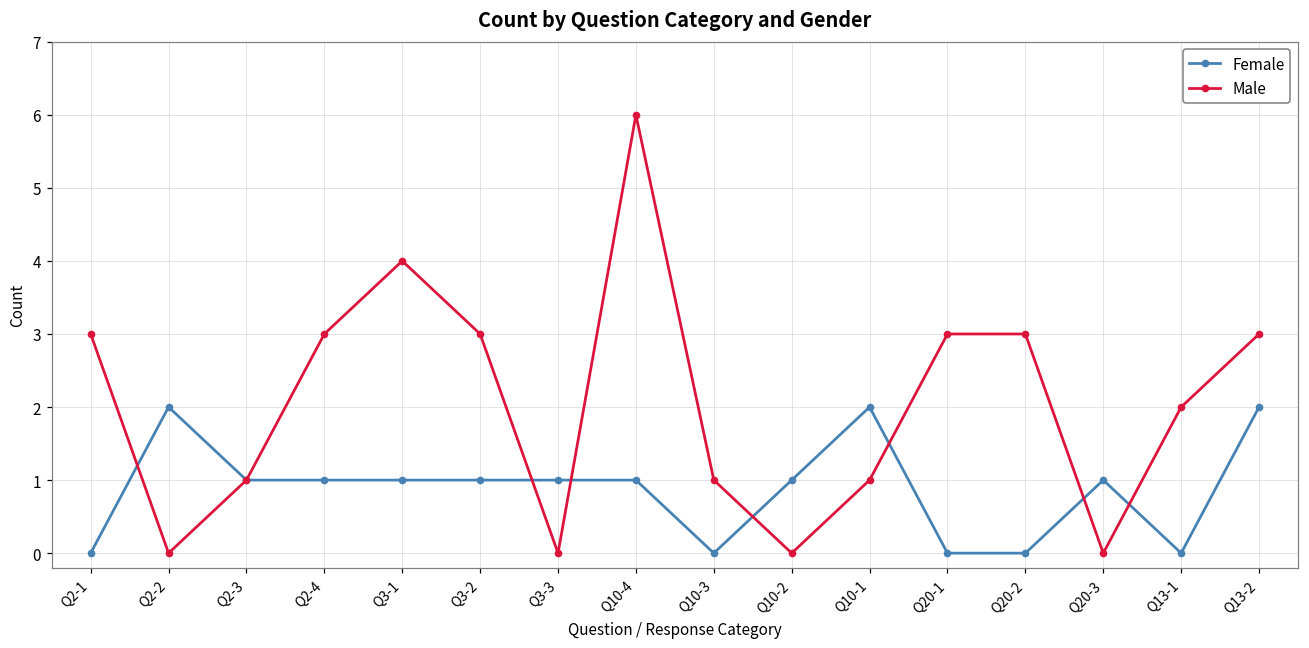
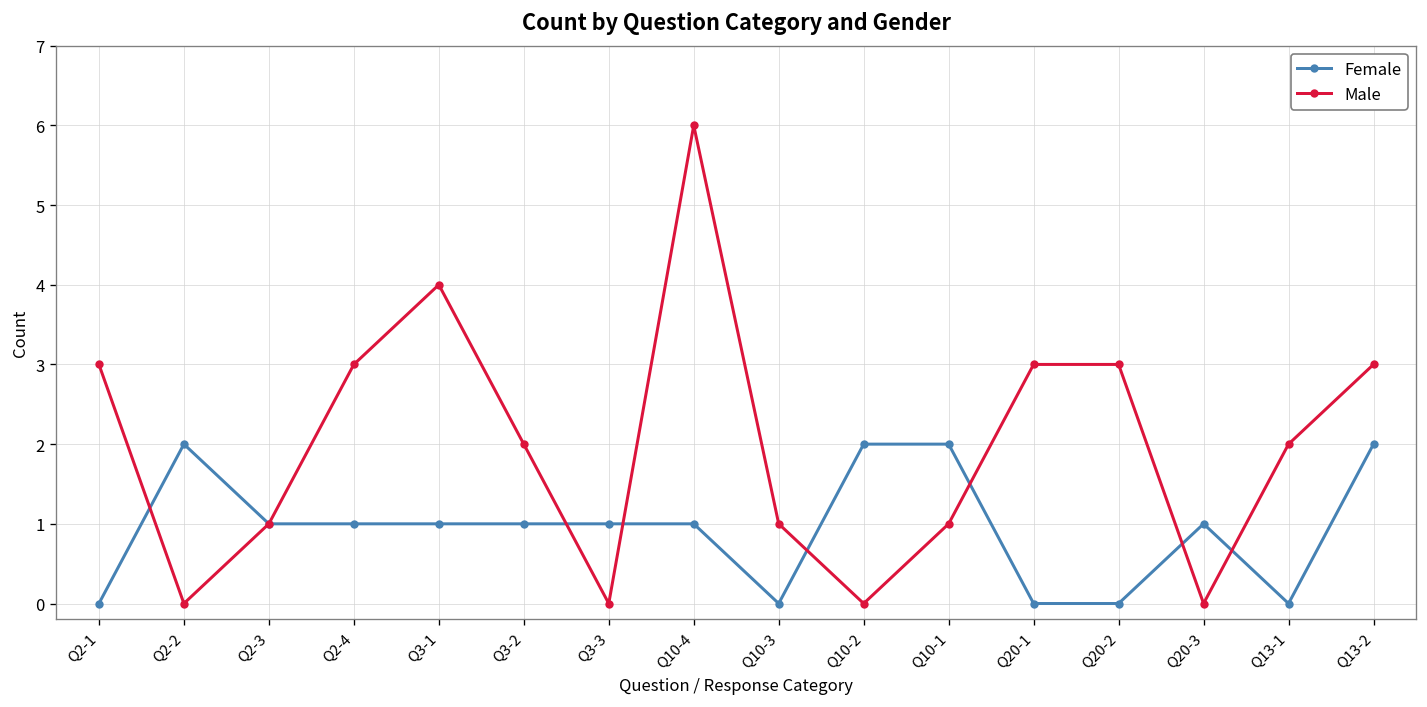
  {
    "Female": {
      "Q2-1": 0,
      "Q2-2": 2,
      "Q2-4": 1,
      "Q3-1": 1,
      "Q3-2": 1,
      "Q3-3": 1,
      "Q10-4": 1,
      "Q10-3": 0,
-     "Q10-2": 1,
+     "Q10-2": 2,
      "Q10-1": 2,
      "Q20-1": 0,
      "Q20-2": 0,
      "Q20-3": 1,
      "Q13-1": 0,
      "Q13-2": 2
    },
    "Male": {
      "Q2-1": 3,
      "Q2-2": 0,
      "Q2-4": 3,
      "Q3-1": 4,
-     "Q3-2": 3,
+     "Q3-2": 2,
      "Q3-3": 0,
      "Q10-4": 6,
      "Q10-3": 1,
      "Q10-2": 0,
      "Q10-1": 1,
      "Q20-1": 3,
      "Q20-2": 3,
      "Q20-3": 0,
      "Q13-1": 2,
      "Q13-2": 3
    }
  }
